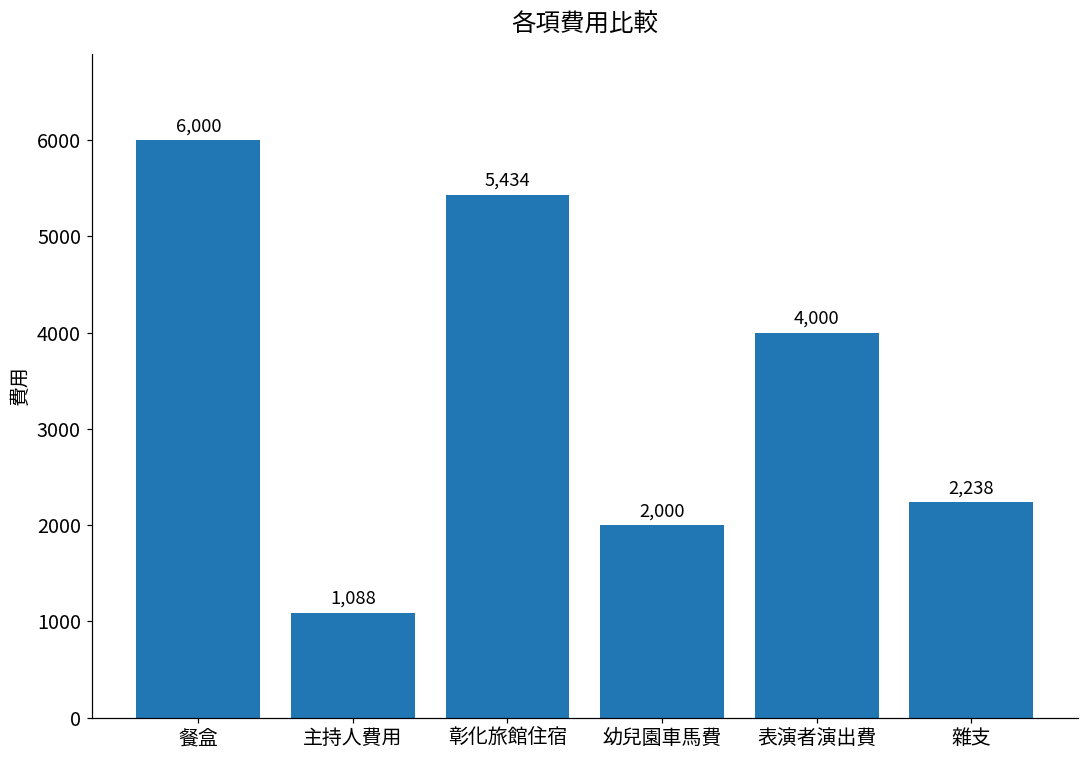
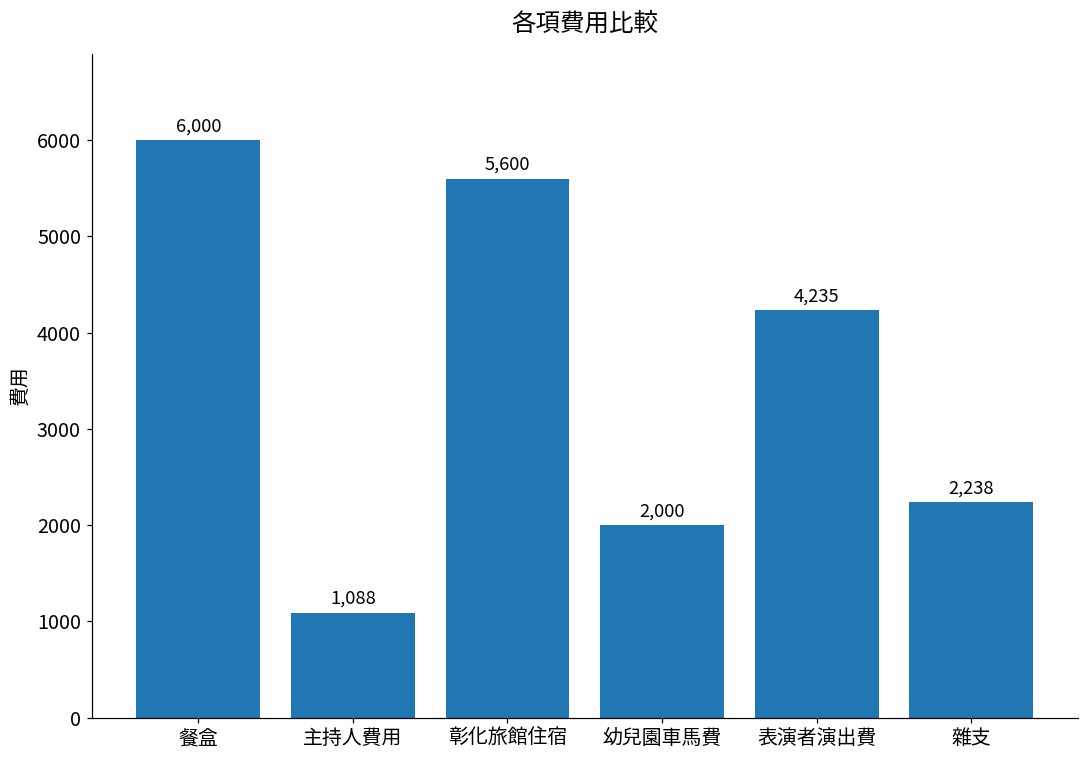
  {
    "餐盒": "6,000",
    "主持人費用": "1,088",
-   "彰化旅館住宿": "5,434",
+   "彰化旅館住宿": "5,600",
    "幼兒園車馬費": "2,000",
-   "表演者演出費": "4,000",
+   "表演者演出費": "4,235",
    "雜支": "2,238"
  }
